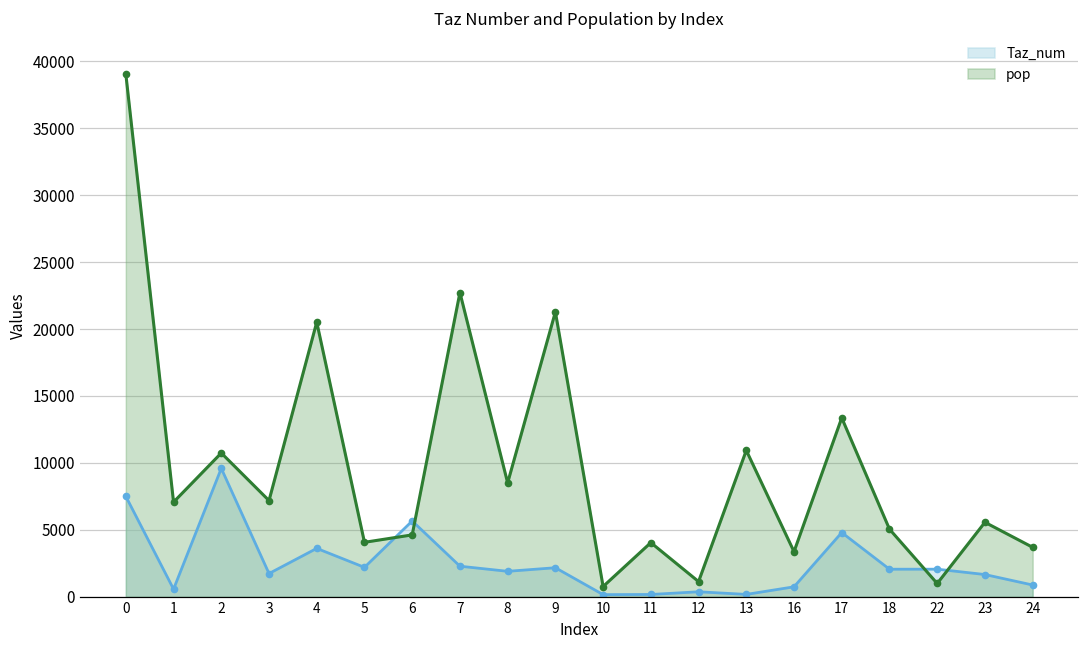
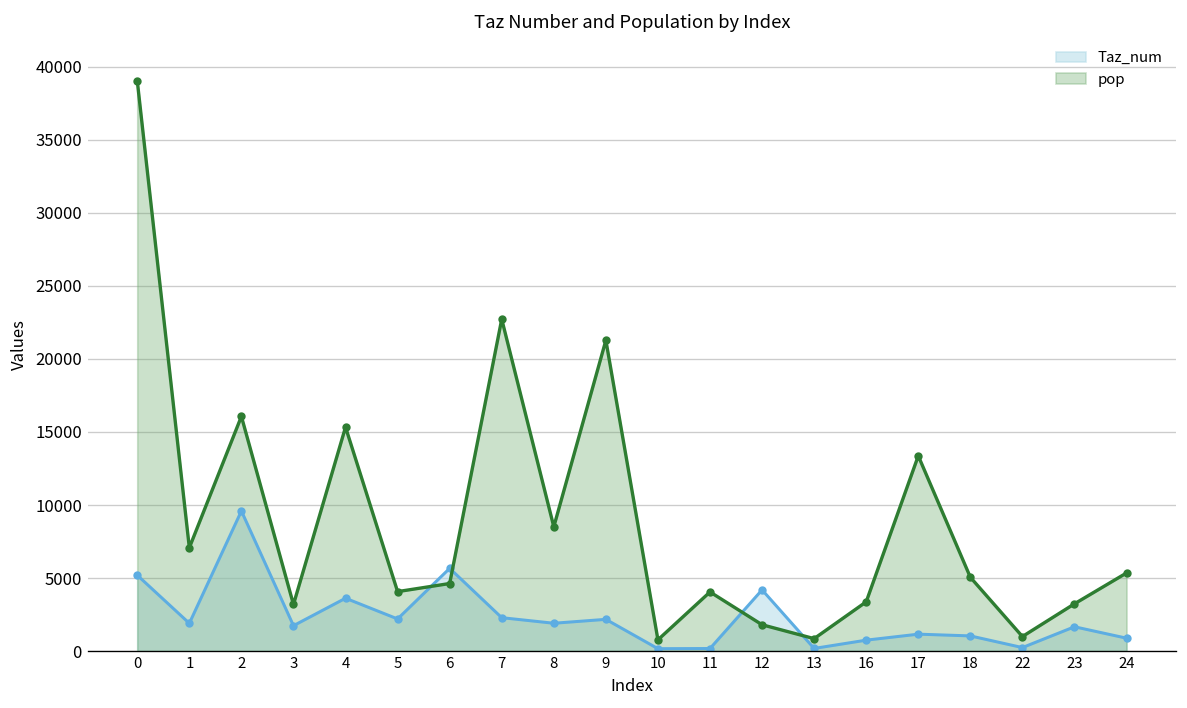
  {
    "Taz_num": {
-     "0": 7500,
-     "1": 600,
+     "0": 5200,
+     "1": 1900,
      "2": 9600,
      "3": 1700,
      "4": 3600,
      "5": 2200,
      "6": 5700,
      "7": 2300,
      "8": 1900,
      "9": 2200,
      "10": 200,
      "11": 200,
-     "12": 400,
+     "12": 4200,
      "13": 200,
      "16": 700,
-     "17": 4800,
-     "18": 2100,
-     "22": 2100,
+     "17": 1200,
+     "18": 1000,
+     "22": 200,
      "23": 1700,
      "24": 900
    },
    "pop": {
      "0": 39000,
      "1": 7100,
-     "2": 10700,
-     "3": 7200,
-     "4": 20500,
+     "2": 16100,
+     "3": 3200,
+     "4": 15300,
      "5": 4100,
      "6": 4600,
      "7": 22700,
      "8": 8500,
      "9": 21300,
      "10": 800,
      "11": 4000,
-     "12": 1100,
-     "13": 10900,
+     "12": 1800,
+     "13": 900,
      "16": 3400,
      "17": 13400,
      "18": 5100,
      "22": 1000,
-     "23": 5600,
-     "24": 3700
+     "23": 3200,
+     "24": 5300
    }
  }
